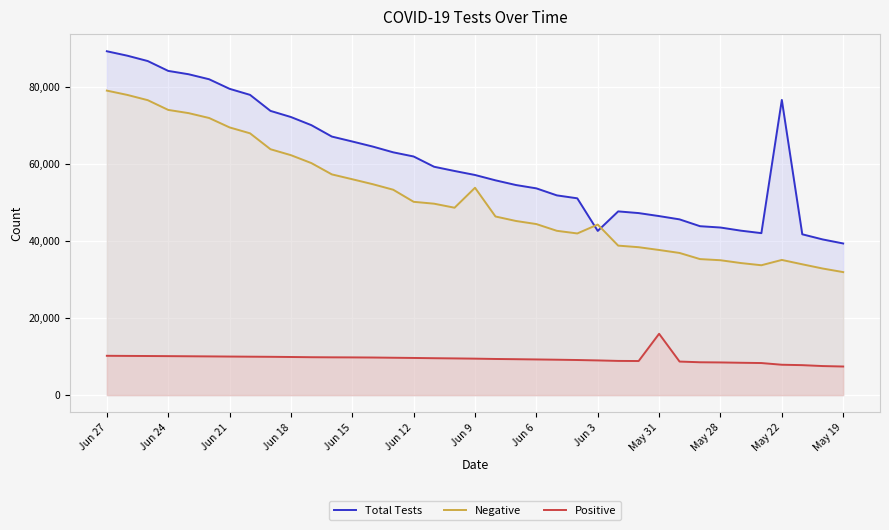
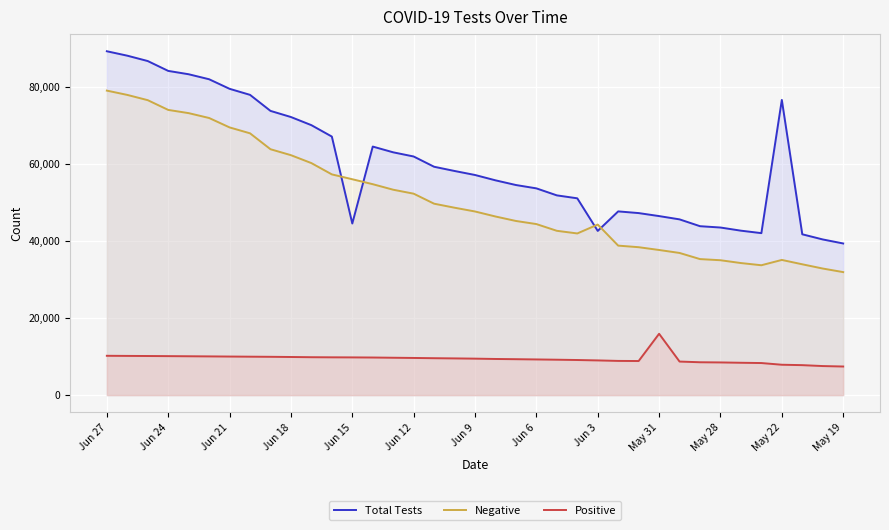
  {
    "Total Tests": {
      "Jun 27": "89,000",
      "Jun 24": "84,000",
      "Jun 21": "80,000",
      "Jun 18": "72,000",
-     "Jun 15": "66,000",
+     "Jun 15": "45,000",
      "Jun 12": "62,000",
      "Jun 9": "57,000",
      "Jun 6": "54,000",
      "Jun 3": "43,000",
      "May 31": "46,000",
      "May 28": "44,000",
      "May 22": "77,000",
      "May 19": "39,000"
    },
    "Negative": {
      "Jun 27": "79,000",
      "Jun 24": "74,000",
      "Jun 21": "70,000",
      "Jun 18": "62,000",
      "Jun 15": "56,000",
-     "Jun 12": "50,000",
-     "Jun 9": "54,000",
+     "Jun 12": "52,000",
+     "Jun 9": "48,000",
      "Jun 6": "44,000",
      "Jun 3": "44,000",
      "May 31": "38,000",
      "May 28": "35,000",
      "May 22": "35,000",
      "May 19": "32,000"
    },
    "Positive": {
      "Jun 27": "10,000",
      "Jun 24": "10,000",
      "Jun 21": "10,000",
      "Jun 18": "10,000",
      "Jun 15": "10,000",
      "Jun 12": "10,000",
      "Jun 9": "9,000",
      "Jun 6": "9,000",
      "Jun 3": "9,000",
      "May 31": "16,000",
      "May 28": "8,000",
      "May 22": "8,000",
      "May 19": "7,000"
    }
  }
